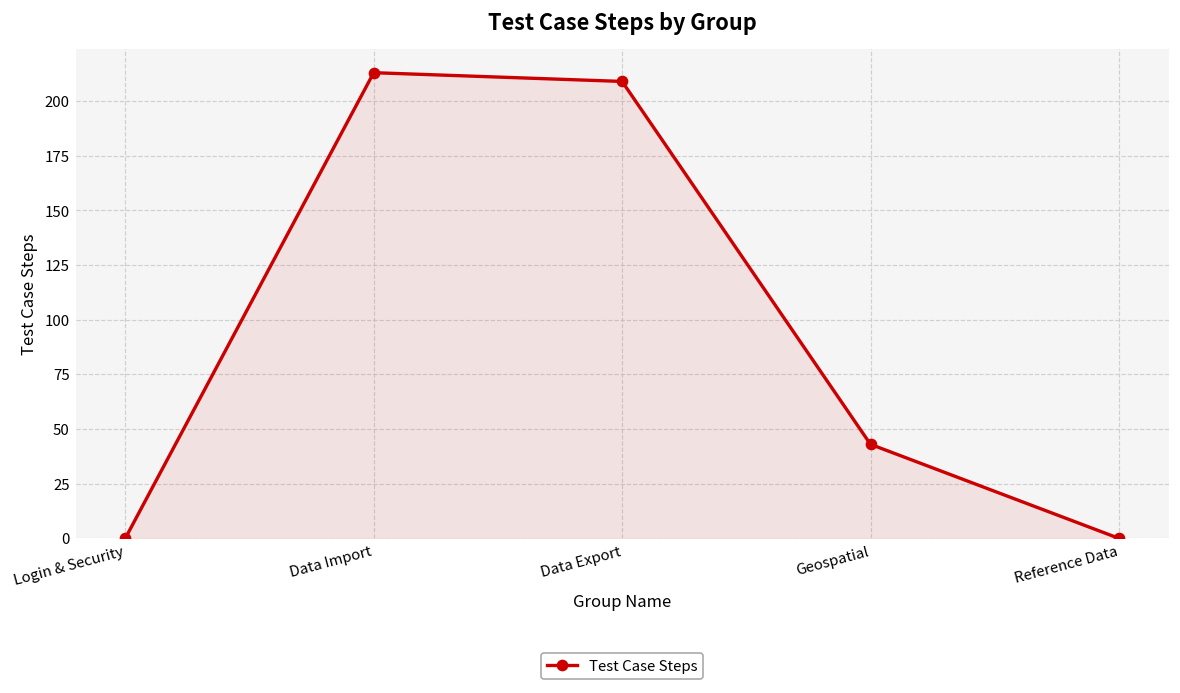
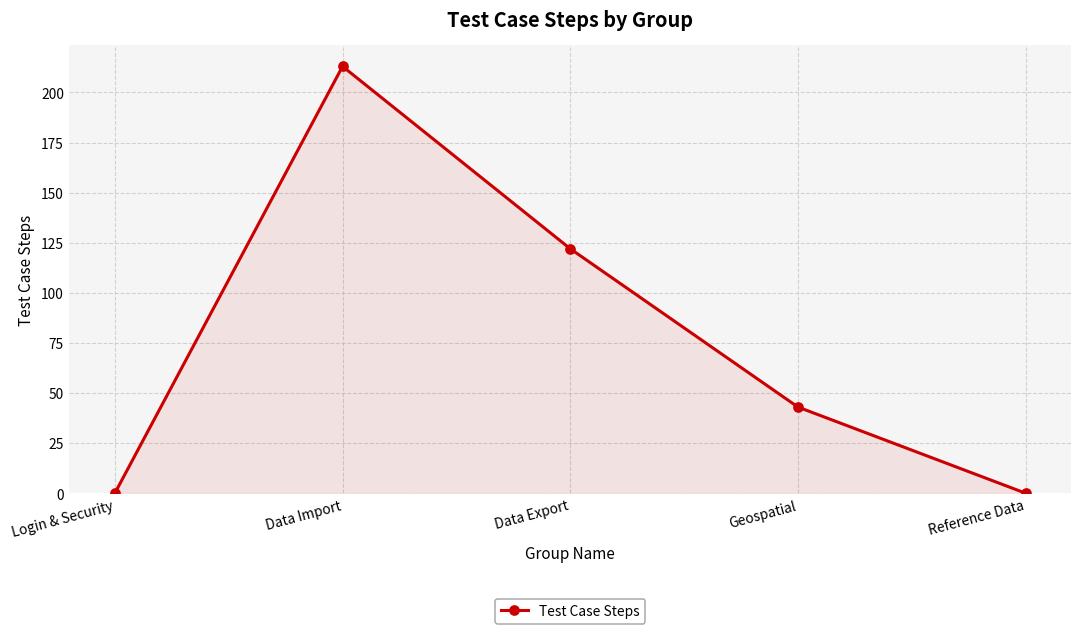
  {
    "Login & Security": 0,
    "Data Import": 213,
-   "Data Export": 209,
+   "Data Export": 122,
    "Geospatial": 43,
    "Reference Data": 0
  }
